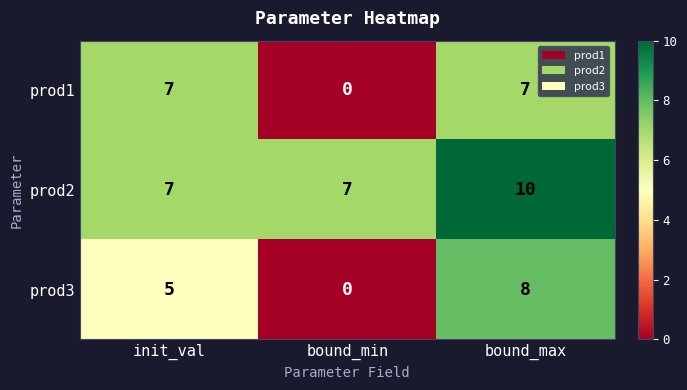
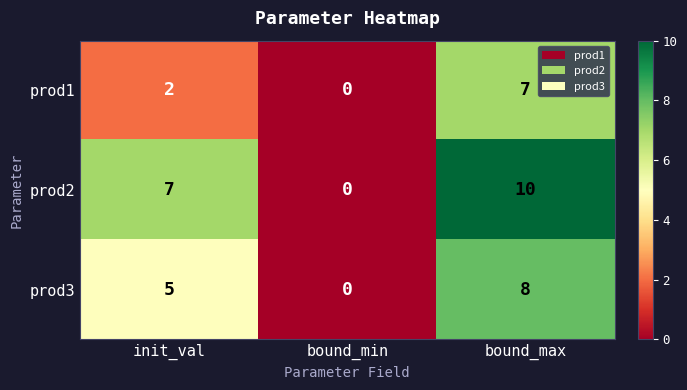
  {
    "prod1": {
-     "init_val": 7,
+     "init_val": 2,
      "bound_min": 0,
      "bound_max": 7
    },
    "prod2": {
      "init_val": 7,
-     "bound_min": 7,
+     "bound_min": 0,
      "bound_max": 10
    },
    "prod3": {
      "init_val": 5,
      "bound_min": 0,
      "bound_max": 8
    }
  }
